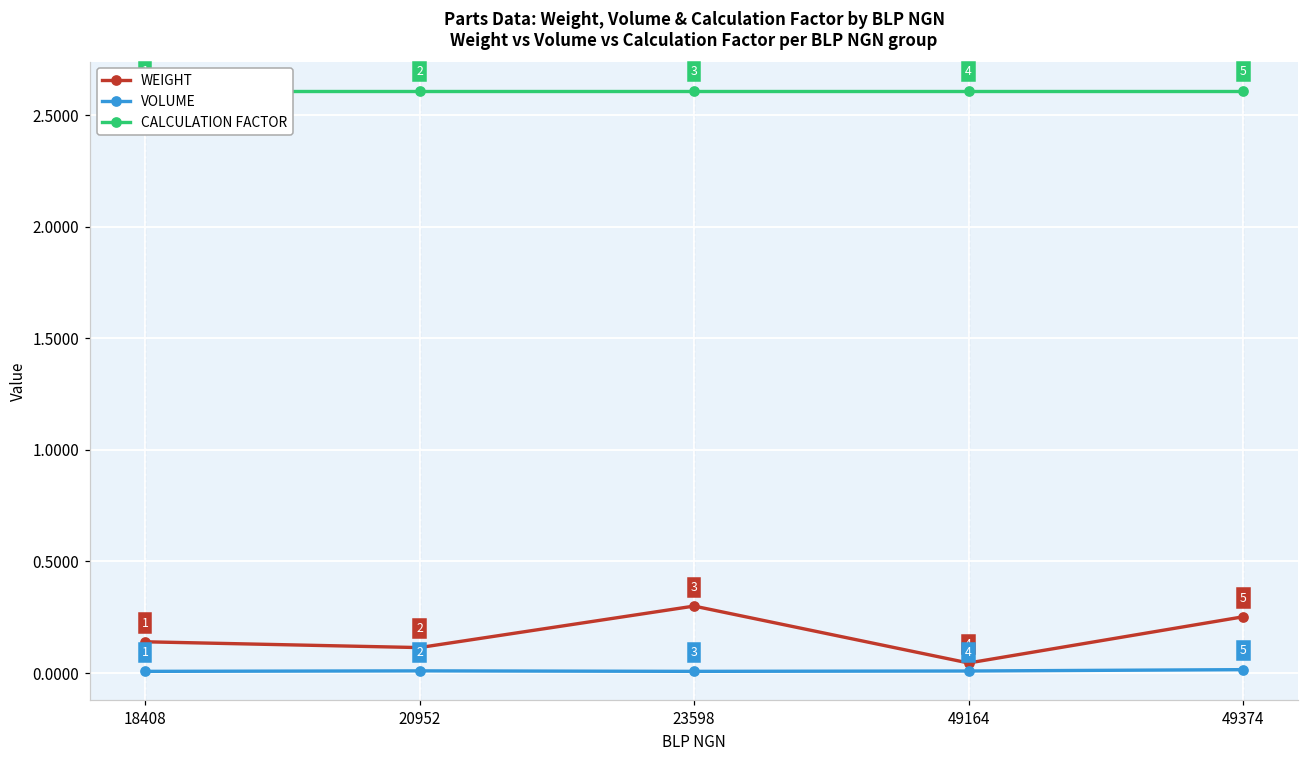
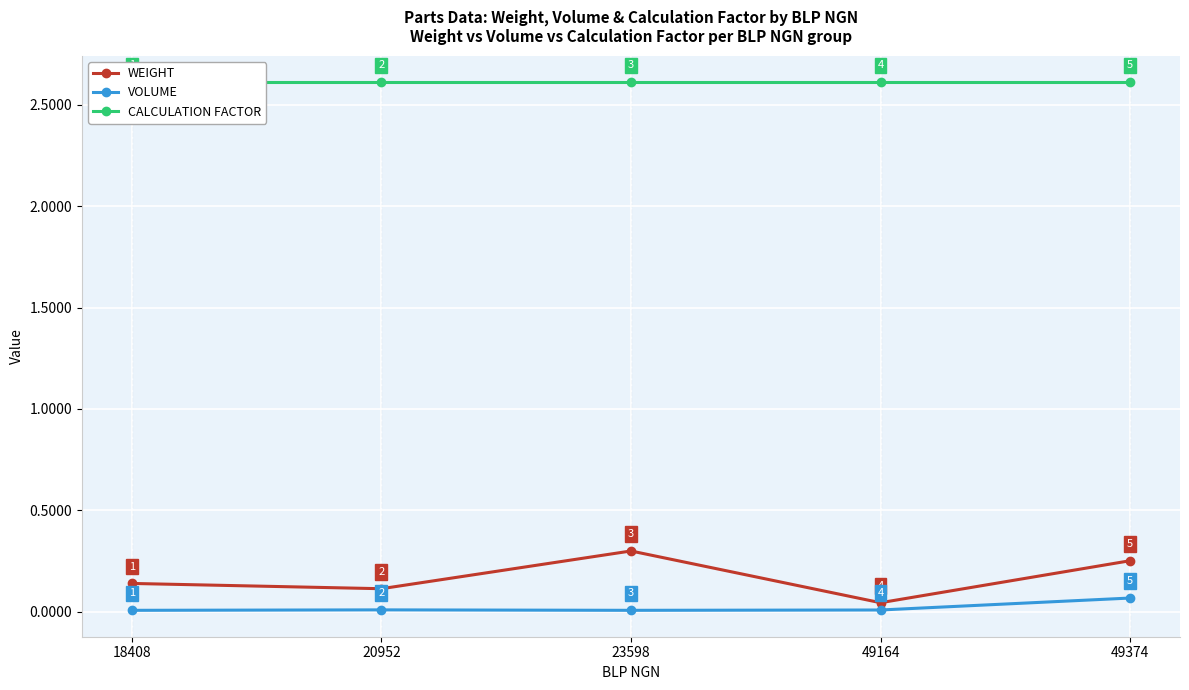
  {
    "VOLUME": {
      "18408": 0.01,
      "20952": 0.01,
      "49164": 0.01,
-     "49374": 0.02
+     "49374": 0.07
    }
  }
